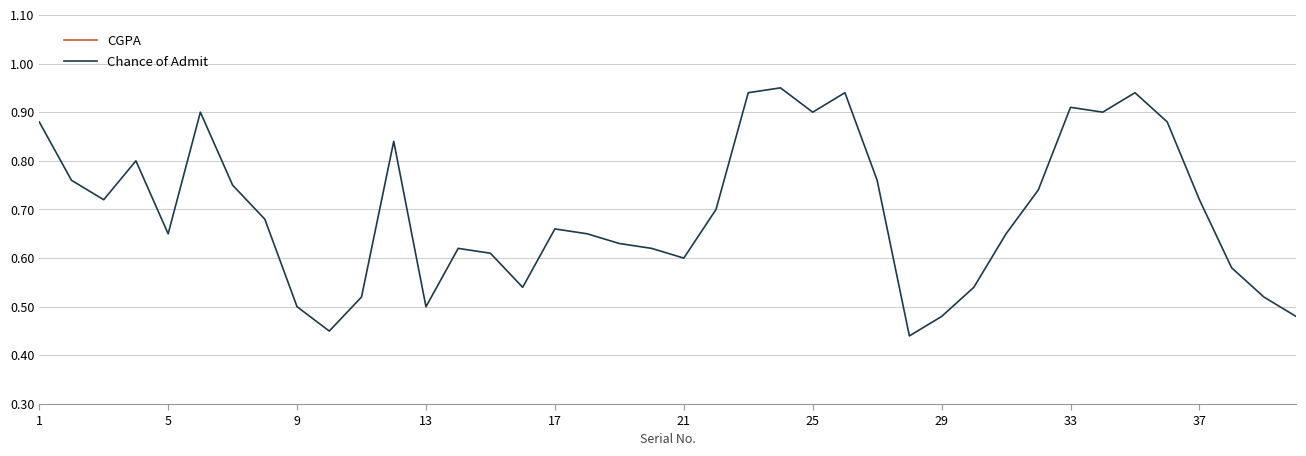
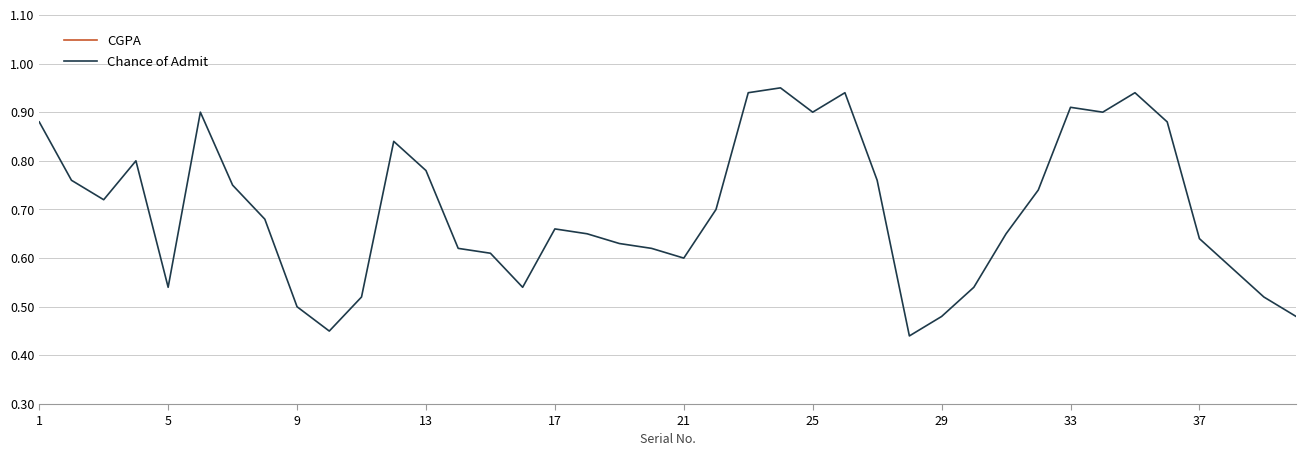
  {
    "Chance of Admit": {
      "1": 0.88,
-     "5": 0.65,
+     "5": 0.54,
      "9": 0.50,
-     "13": 0.50,
+     "13": 0.78,
      "17": 0.66,
      "21": 0.60,
      "25": 0.90,
      "29": 0.48,
      "33": 0.91,
-     "37": 0.72
+     "37": 0.64
    }
  }
